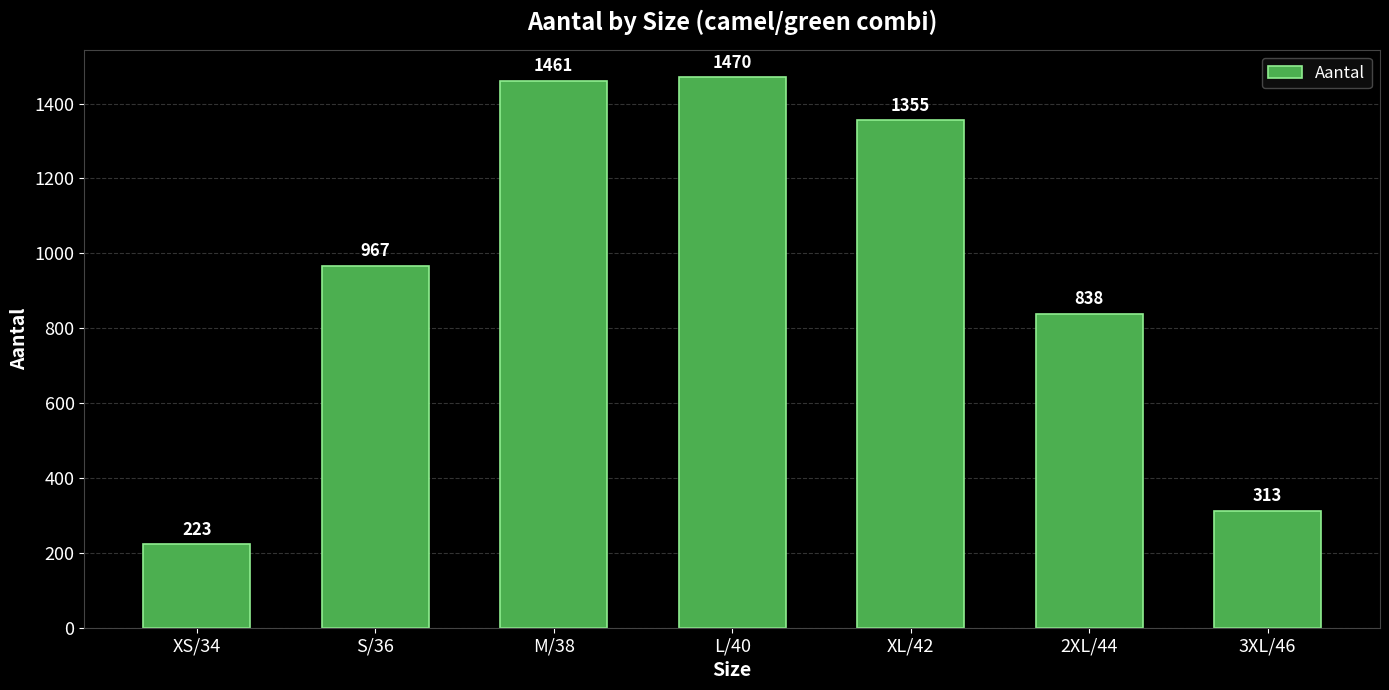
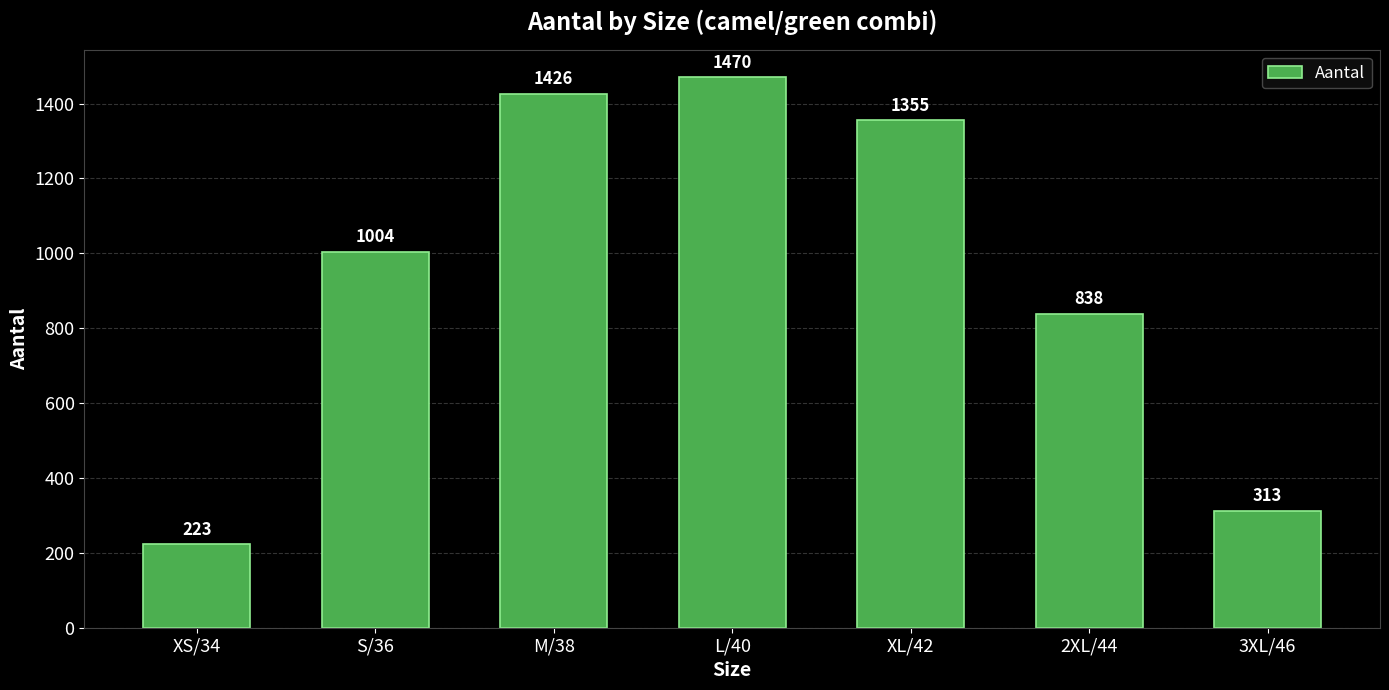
  {
    "XS/34": 223,
-   "S/36": 967,
-   "M/38": 1461,
+   "S/36": 1004,
+   "M/38": 1426,
    "L/40": 1470,
    "XL/42": 1355,
    "2XL/44": 838,
    "3XL/46": 313
  }
